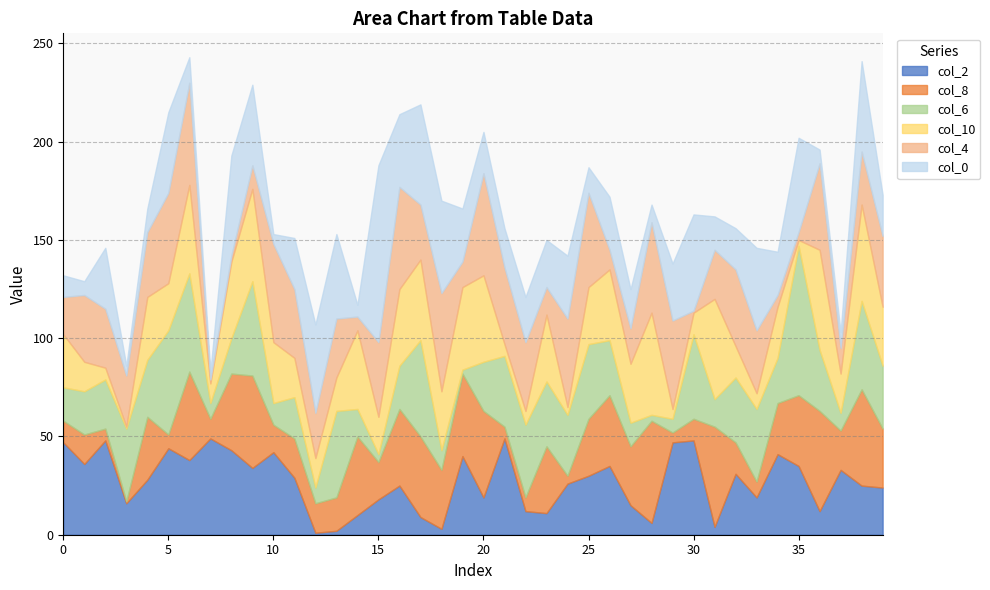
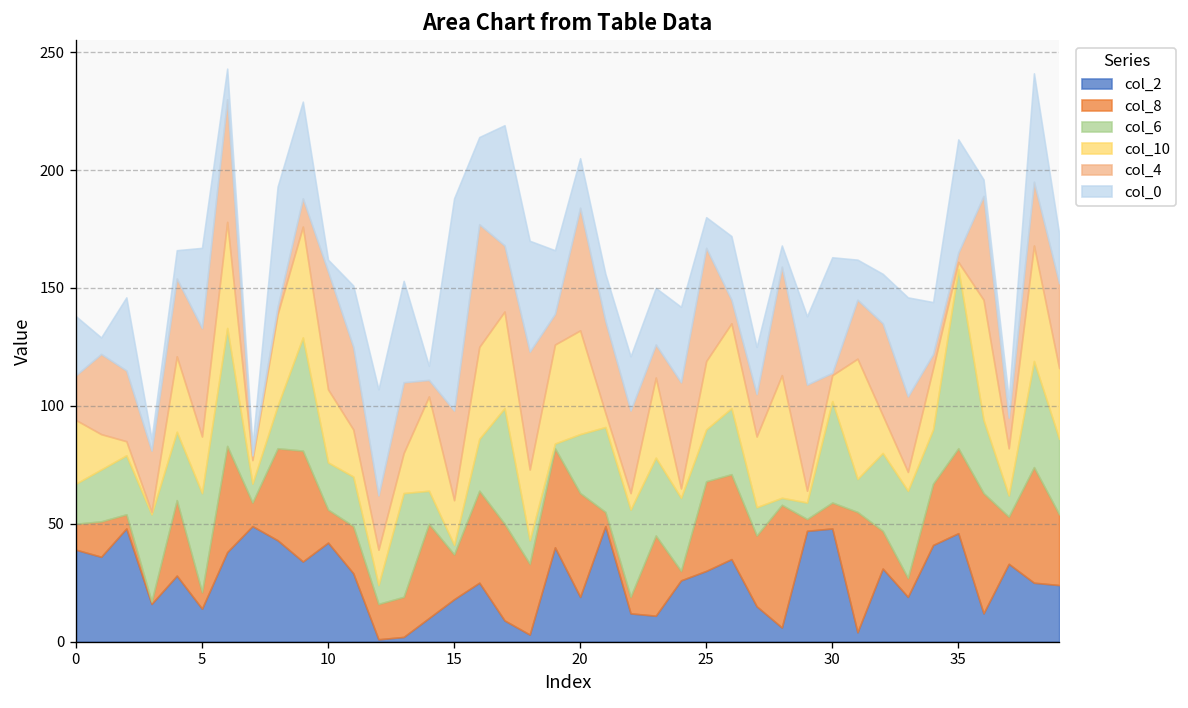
  {
    "col_2": {
-     "0": 47,
-     "5": 44,
+     "0": 39,
+     "5": 14,
      "10": 42,
      "15": 18,
      "20": 19,
      "25": 30,
      "30": 48,
-     "35": 35
+     "35": 46
    },
    "col_8": {
      "0": 11,
      "5": 7,
      "10": 14,
      "15": 19,
      "20": 44,
-     "25": 29,
+     "25": 38,
      "30": 11,
      "35": 36
    },
    "col_6": {
      "0": 17,
-     "5": 53,
-     "10": 11,
+     "5": 42,
+     "10": 20,
      "15": 4,
      "20": 25,
-     "25": 38,
+     "25": 22,
      "30": 43,
      "35": 76
    },
    "col_0": {
-     "0": 11,
-     "5": 41,
+     "0": 25,
+     "5": 34,
      "10": 5,
      "15": 90,
      "20": 21,
      "25": 13,
      "30": 49,
      "35": 48
    }
  }
